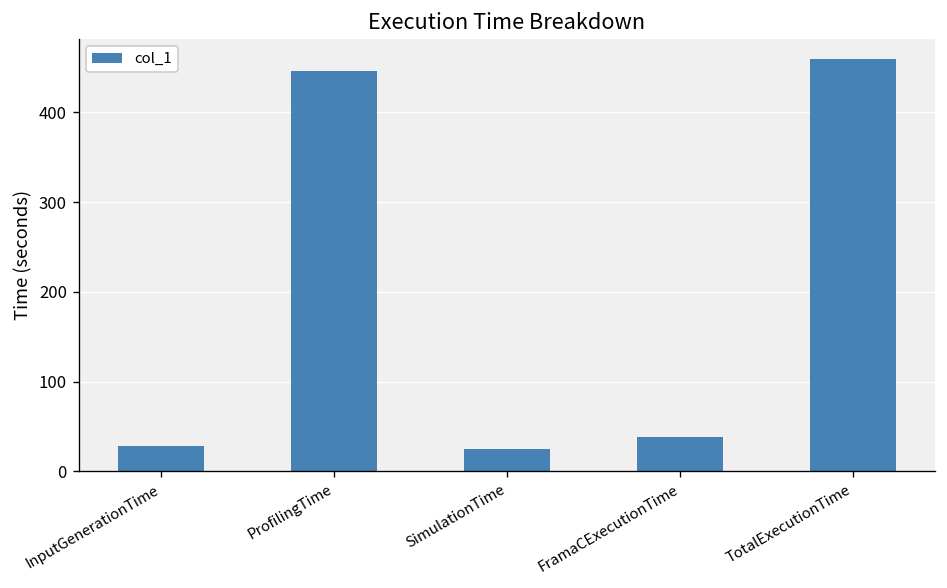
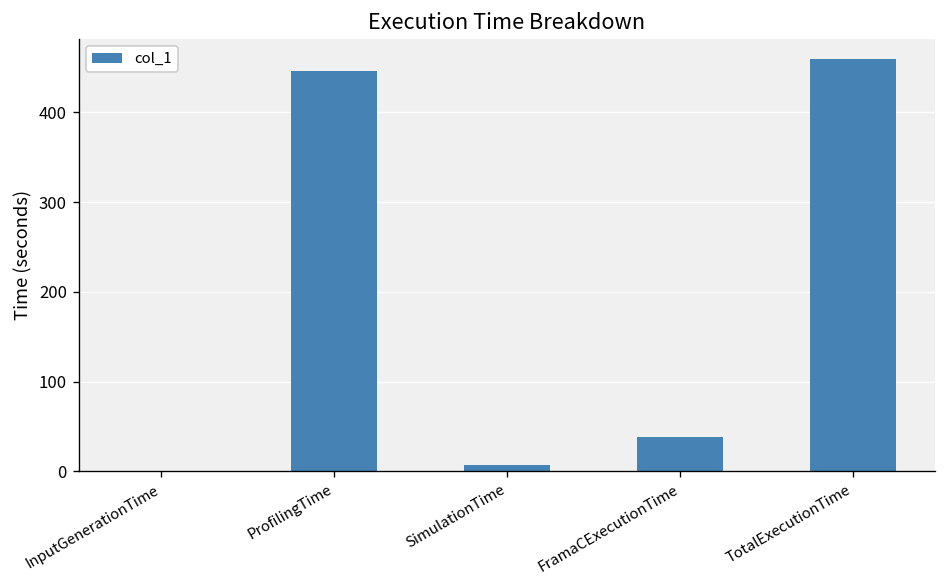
  {
-   "InputGenerationTime": 30,
+   "InputGenerationTime": 0,
    "ProfilingTime": 450,
-   "SimulationTime": 30,
+   "SimulationTime": 10,
    "FramaCExecutionTime": 40,
    "TotalExecutionTime": 460
  }
